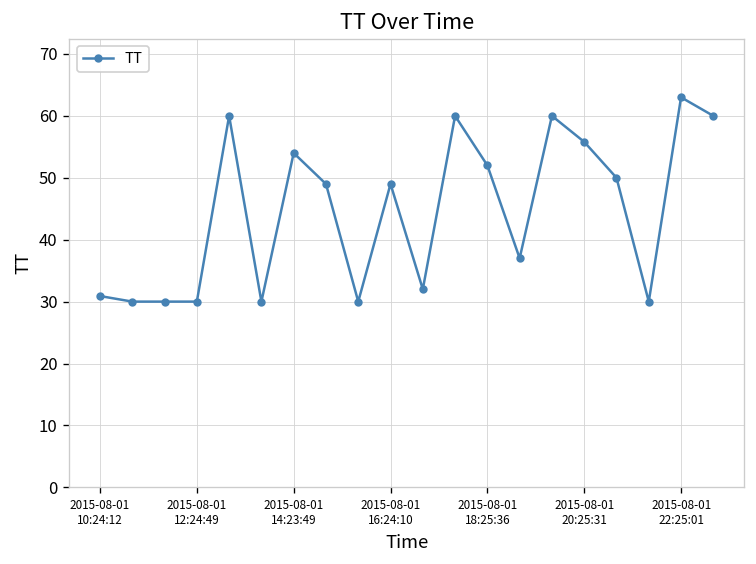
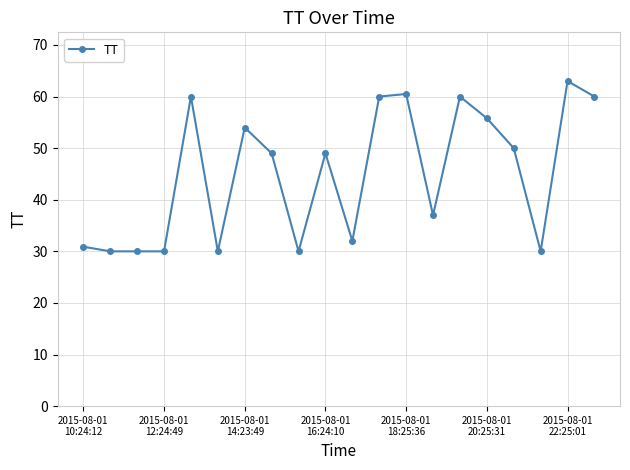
  {
    "2015-08-01 10:24:12": 31,
    "2015-08-01 12:24:49": 30,
    "2015-08-01 14:23:49": 54,
    "2015-08-01 16:24:10": 49,
-   "2015-08-01 18:25:36": 52,
+   "2015-08-01 18:25:36": 61,
    "2015-08-01 20:25:31": 56,
    "2015-08-01 22:25:01": 63
  }
